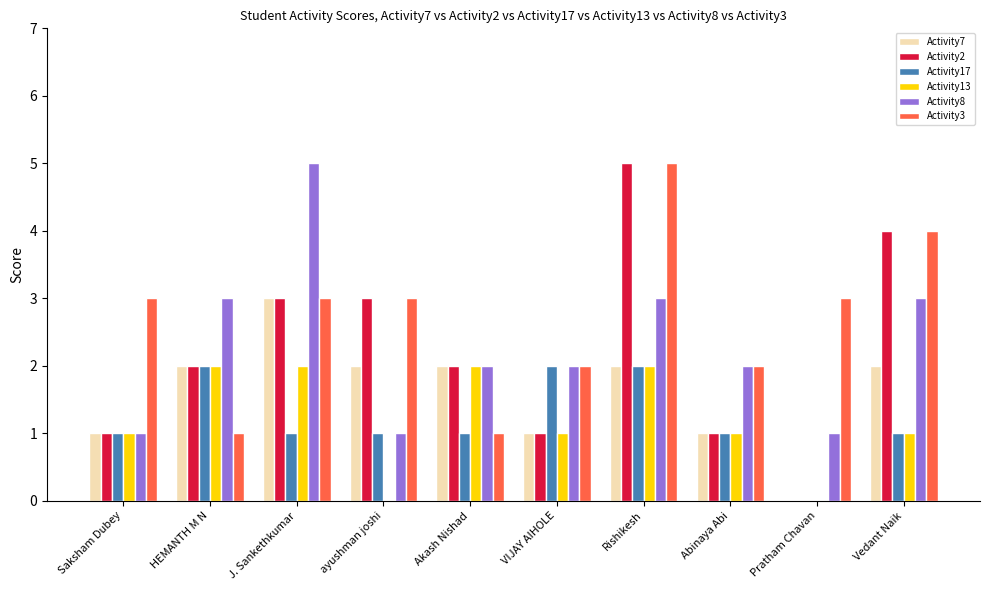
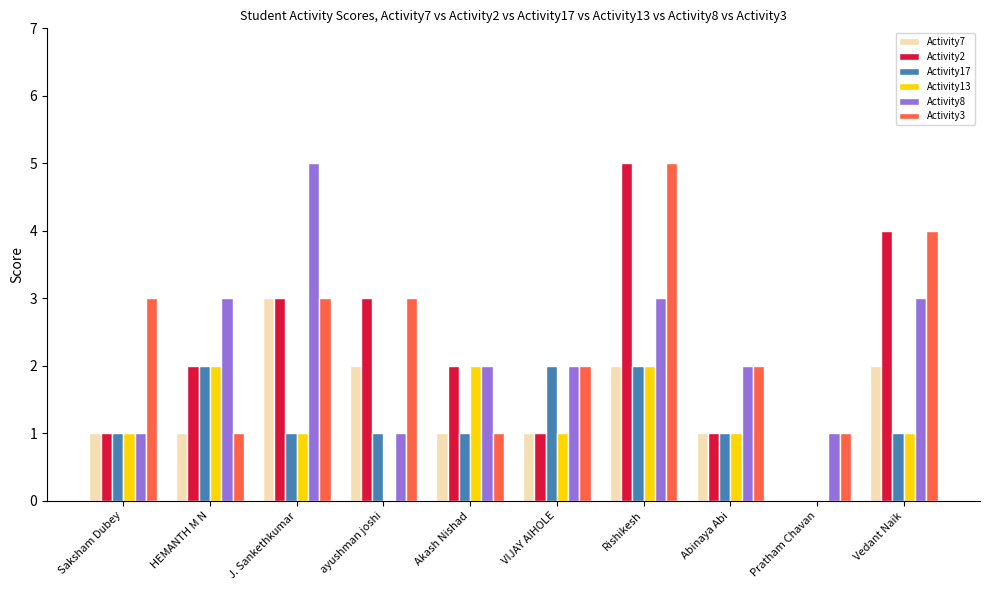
  {
    "Activity7": {
      "Saksham Dubey": 1,
-     "HEMANTH M N": 2,
+     "HEMANTH M N": 1,
      "J. Sankethkumar": 3,
      "ayushman joshi": 2,
-     "Akash Nishad": 2,
+     "Akash Nishad": 1,
      "VIJAY AIHOLE": 1,
      "Rishikesh": 2,
      "Abinaya Abi": 1,
      "Pratham Chavan": 0,
      "Vedant Naik": 2
    },
    "Activity2": {
      "Saksham Dubey": 1,
      "HEMANTH M N": 2,
      "J. Sankethkumar": 3,
      "ayushman joshi": 3,
      "Akash Nishad": 2,
      "VIJAY AIHOLE": 1,
      "Rishikesh": 5,
      "Abinaya Abi": 1,
      "Pratham Chavan": 0,
      "Vedant Naik": 4
    },
    "Activity17": {
      "Saksham Dubey": 1,
      "HEMANTH M N": 2,
      "J. Sankethkumar": 1,
      "ayushman joshi": 1,
      "Akash Nishad": 1,
      "VIJAY AIHOLE": 2,
      "Rishikesh": 2,
      "Abinaya Abi": 1,
      "Pratham Chavan": 0,
      "Vedant Naik": 1
    },
    "Activity13": {
      "Saksham Dubey": 1,
      "HEMANTH M N": 2,
-     "J. Sankethkumar": 2,
+     "J. Sankethkumar": 1,
      "ayushman joshi": 0,
      "Akash Nishad": 2,
      "VIJAY AIHOLE": 1,
      "Rishikesh": 2,
      "Abinaya Abi": 1,
      "Pratham Chavan": 0,
      "Vedant Naik": 1
    },
    "Activity8": {
      "Saksham Dubey": 1,
      "HEMANTH M N": 3,
      "J. Sankethkumar": 5,
      "ayushman joshi": 1,
      "Akash Nishad": 2,
      "VIJAY AIHOLE": 2,
      "Rishikesh": 3,
      "Abinaya Abi": 2,
      "Pratham Chavan": 1,
      "Vedant Naik": 3
    },
    "Activity3": {
      "Saksham Dubey": 3,
      "HEMANTH M N": 1,
      "J. Sankethkumar": 3,
      "ayushman joshi": 3,
      "Akash Nishad": 1,
      "VIJAY AIHOLE": 2,
      "Rishikesh": 5,
      "Abinaya Abi": 2,
-     "Pratham Chavan": 3,
+     "Pratham Chavan": 1,
      "Vedant Naik": 4
    }
  }
